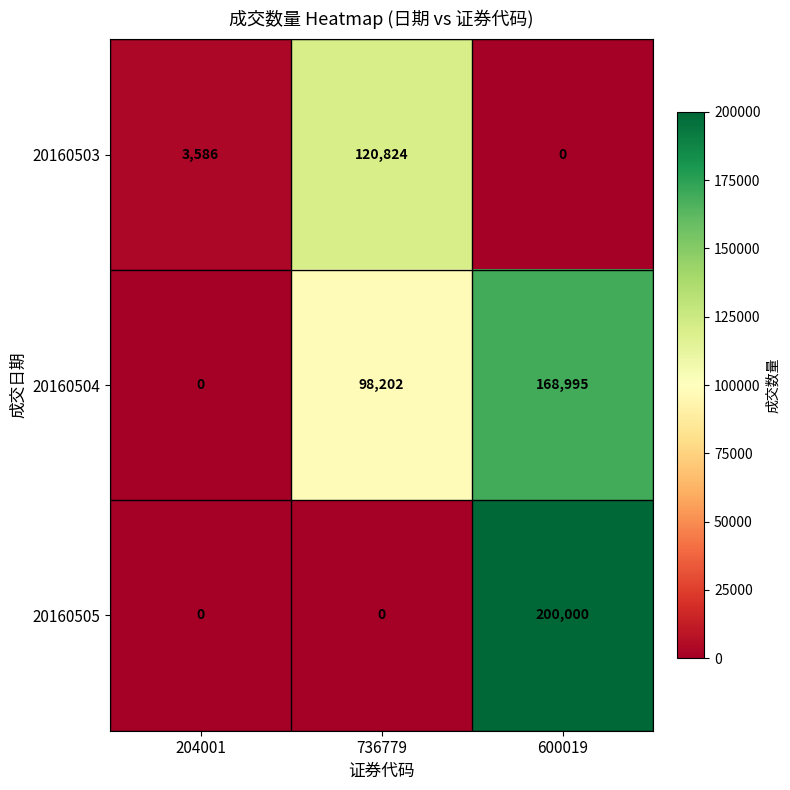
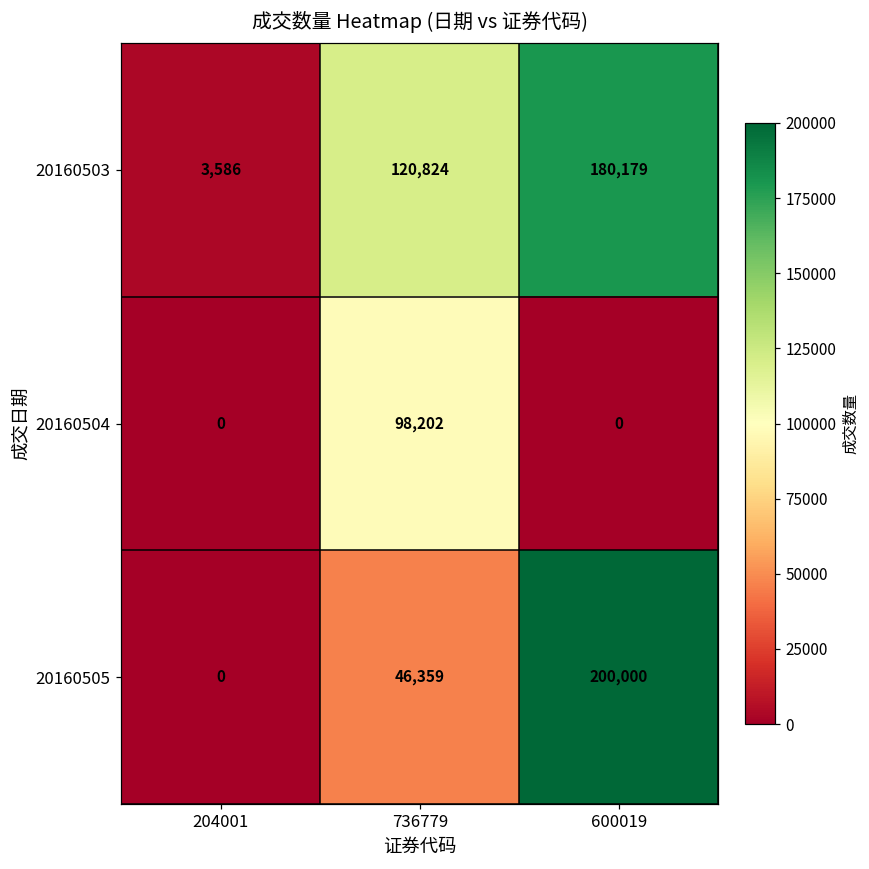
  {
    "20160503": {
      "204001": "3,586",
      "736779": "120,824",
-     "600019": "0"
+     "600019": "180,179"
    },
    "20160504": {
      "204001": "0",
      "736779": "98,202",
-     "600019": "168,995"
+     "600019": "0"
    },
    "20160505": {
      "204001": "0",
-     "736779": "0",
+     "736779": "46,359",
      "600019": "200,000"
    }
  }
